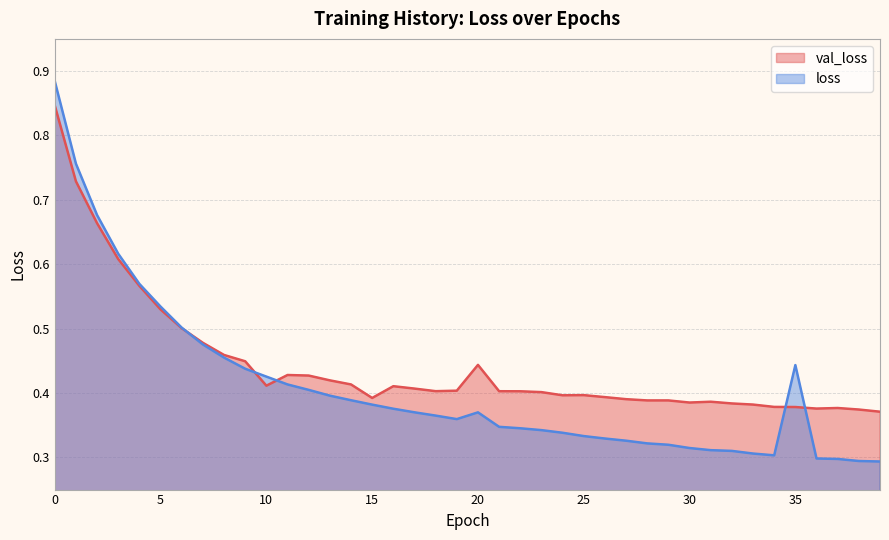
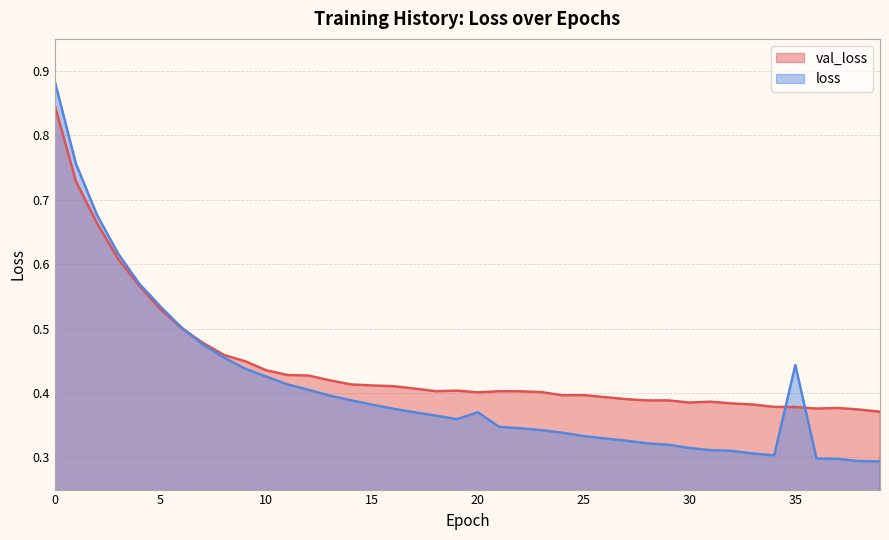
  {
    "val_loss": {
      "0": 0.85,
      "5": 0.53,
-     "10": 0.41,
-     "15": 0.39,
-     "20": 0.44,
+     "10": 0.44,
+     "15": 0.41,
+     "20": 0.40,
      "25": 0.40,
      "30": 0.39,
      "35": 0.38
    },
    "loss": {
      "0": 0.88,
      "5": 0.53,
      "10": 0.43,
      "15": 0.38,
      "20": 0.37,
      "25": 0.33,
      "30": 0.31,
      "35": 0.44
    }
  }
